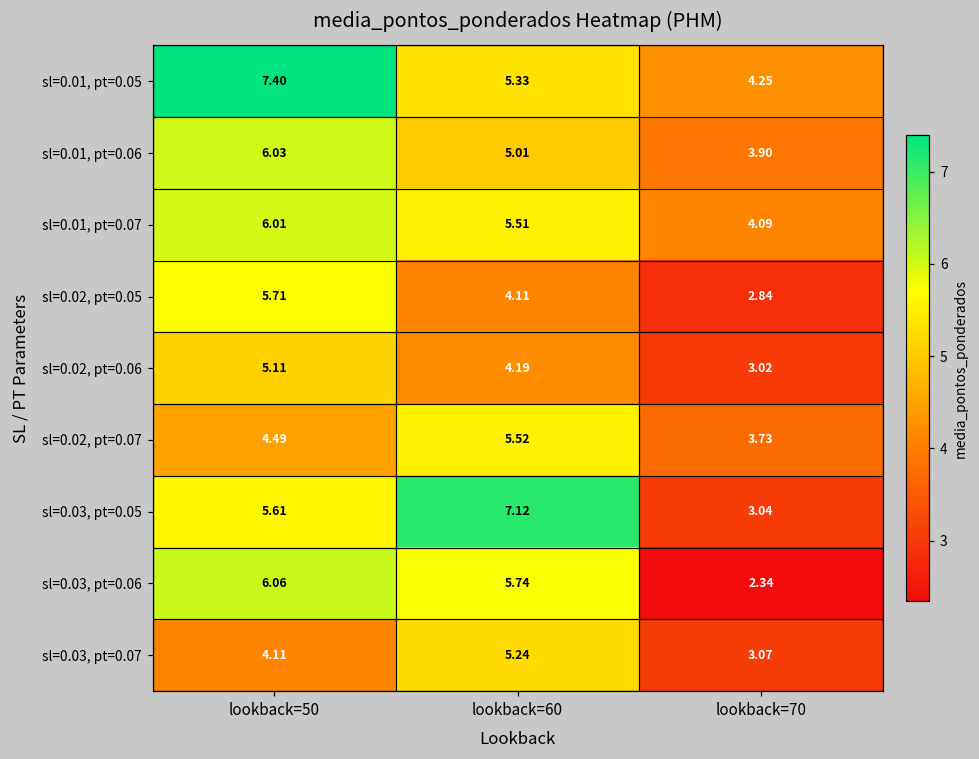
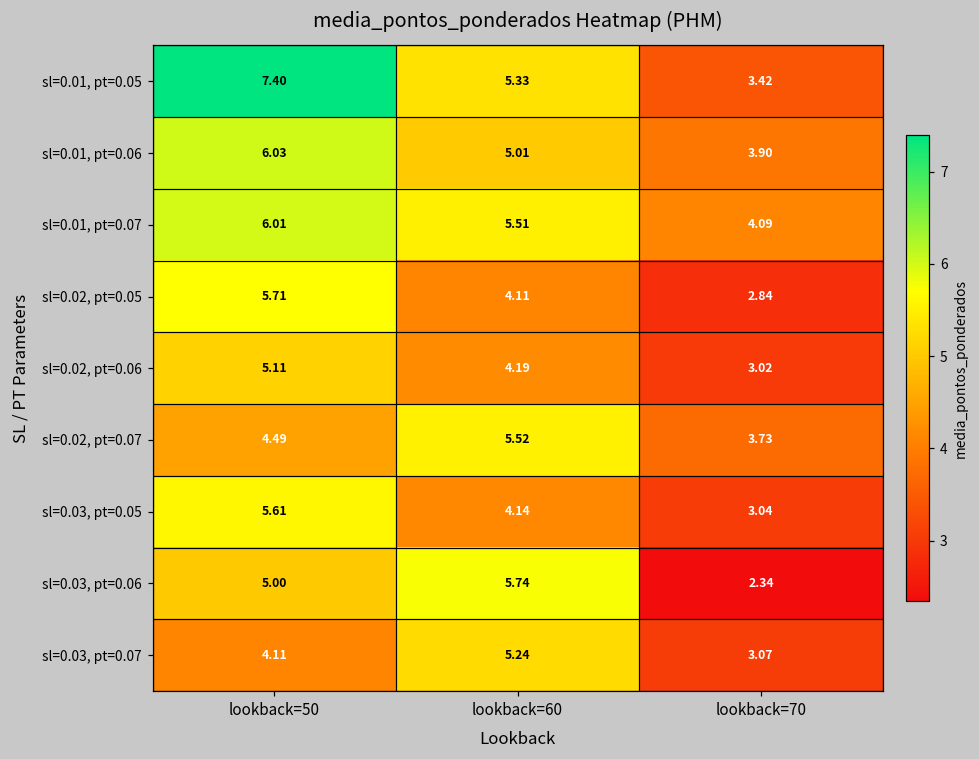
  {
    "sl=0.01, pt=0.05": {
      "lookback=50": 7.40,
      "lookback=60": 5.33,
-     "lookback=70": 4.25
+     "lookback=70": 3.42
    },
    "sl=0.01, pt=0.06": {
      "lookback=50": 6.03,
      "lookback=60": 5.01,
      "lookback=70": 3.90
    },
    "sl=0.01, pt=0.07": {
      "lookback=50": 6.01,
      "lookback=60": 5.51,
      "lookback=70": 4.09
    },
    "sl=0.02, pt=0.05": {
      "lookback=50": 5.71,
      "lookback=60": 4.11,
      "lookback=70": 2.84
    },
    "sl=0.02, pt=0.06": {
      "lookback=50": 5.11,
      "lookback=60": 4.19,
      "lookback=70": 3.02
    },
    "sl=0.02, pt=0.07": {
      "lookback=50": 4.49,
      "lookback=60": 5.52,
      "lookback=70": 3.73
    },
    "sl=0.03, pt=0.05": {
      "lookback=50": 5.61,
-     "lookback=60": 7.12,
+     "lookback=60": 4.14,
      "lookback=70": 3.04
    },
    "sl=0.03, pt=0.06": {
-     "lookback=50": 6.06,
+     "lookback=50": 5.00,
      "lookback=60": 5.74,
      "lookback=70": 2.34
    },
    "sl=0.03, pt=0.07": {
      "lookback=50": 4.11,
      "lookback=60": 5.24,
      "lookback=70": 3.07
    }
  }
